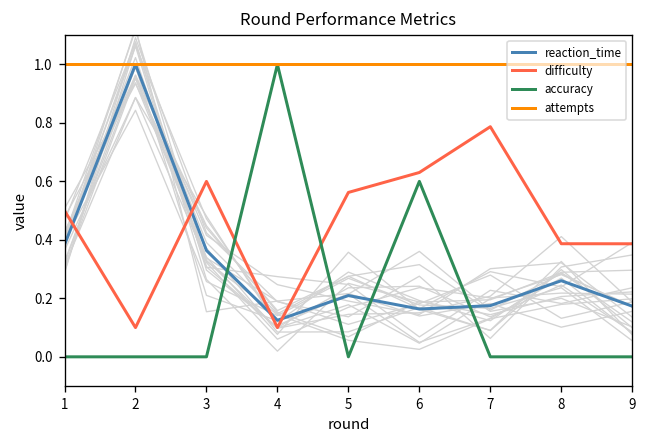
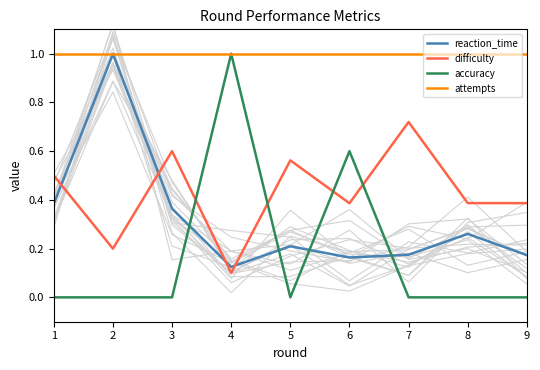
  {
    "difficulty": {
-     "2": 0.1,
+     "2": 0.2,
      "3": 0.60,
      "5": 0.56,
-     "6": 0.63,
-     "7": 0.79,
+     "6": 0.39,
+     "7": 0.72,
      "8": 0.39
    },
    "accuracy": {
      "1": 0.00,
      "2": 0.00,
      "3": 0.00,
      "5": 0.00,
      "6": 0.60,
      "7": 0.00,
      "8": 0.00,
      "9": 0.00
    },
    "attempts": {
      "1": 1.00,
      "3": 1.00,
      "5": 1.00,
      "6": 1.00,
      "7": 1.00,
      "9": 1.00
    }
  }
